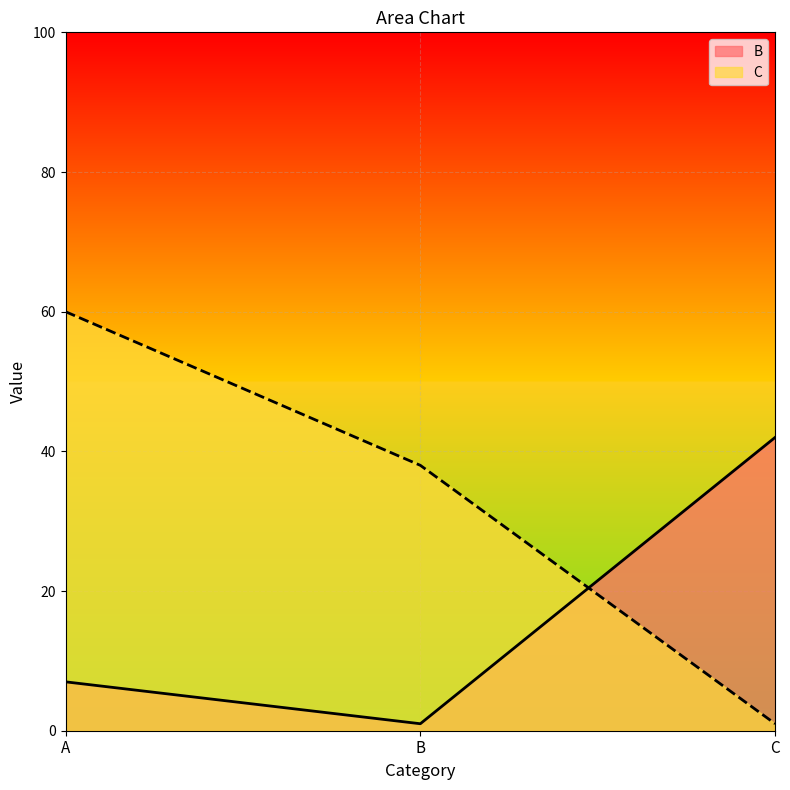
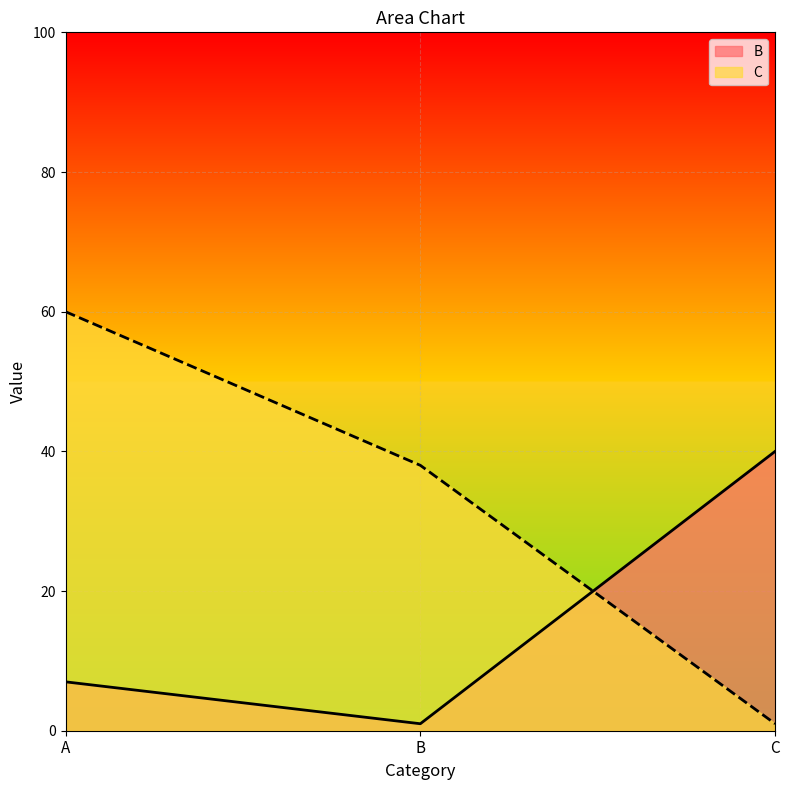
  {
    "B": {
      "A": 7,
      "B": 1,
-     "C": 42
+     "C": 40
    },
    "C": {
      "A": 60,
      "B": 38,
      "C": 1
    }
  }
